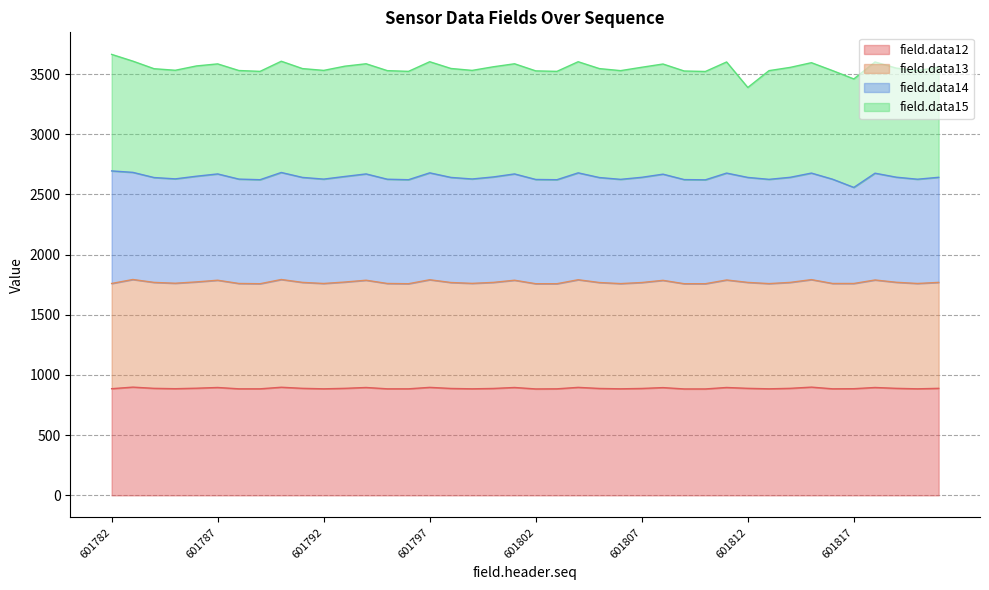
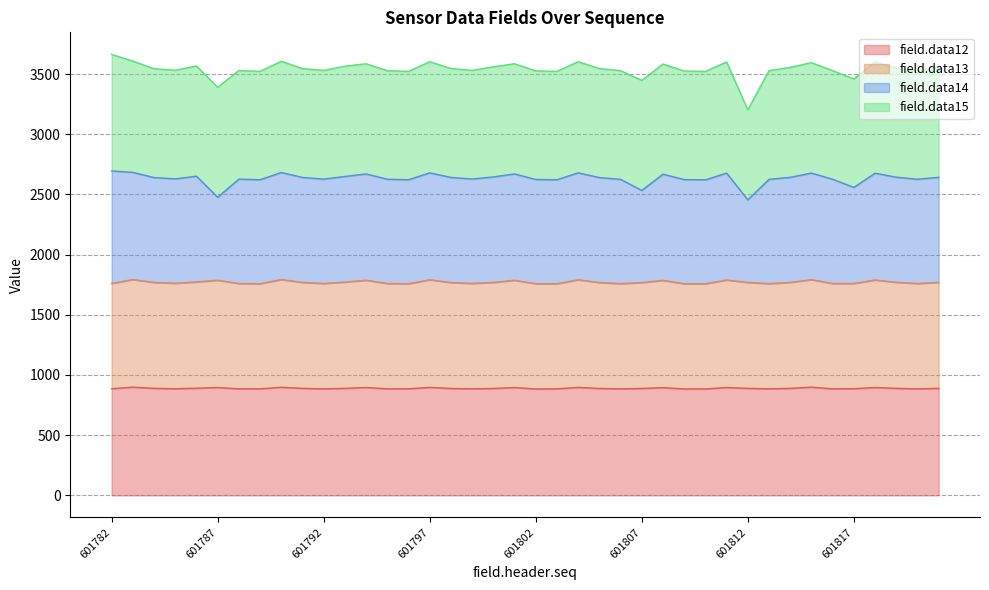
  {
    "field.data14": {
      "601782": 940,
-     "601787": 880,
+     "601787": 690,
      "601792": 870,
      "601797": 890,
      "601802": 870,
-     "601807": 870,
-     "601812": 870,
+     "601807": 770,
+     "601812": 690,
      "601817": 800
    },
    "field.data15": {
      "601782": 970,
      "601787": 910,
      "601792": 900,
      "601797": 920,
      "601802": 900,
      "601807": 910,
      "601812": 750,
      "601817": 900
    }
  }
